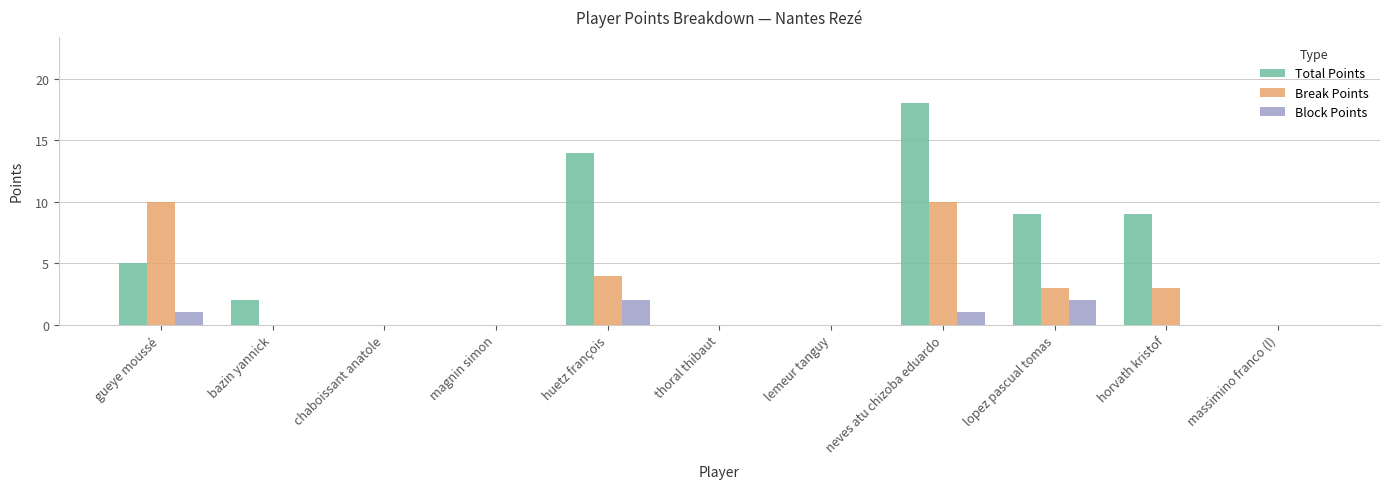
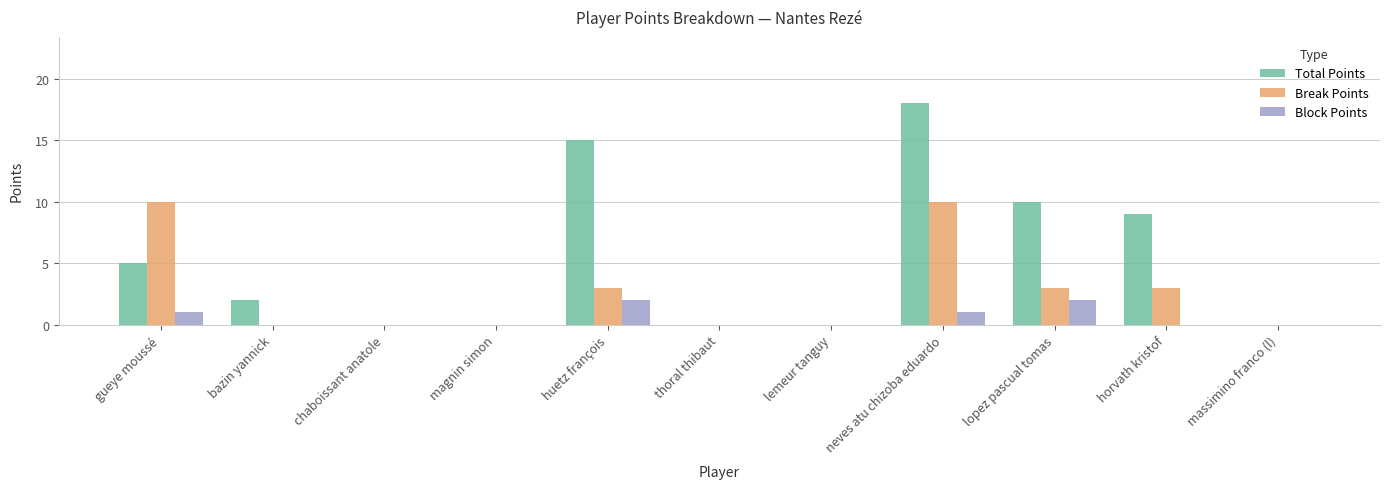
  {
    "Total Points": {
      "gueye moussé": 5,
      "bazin yannick": 2,
      "chaboissant anatole": 0,
      "magnin simon": 0,
-     "huetz françois": 14,
+     "huetz françois": 15,
      "thoral thibaut": 0,
      "lemeur tanguy": 0,
      "neves atu chizoba eduardo": 18,
-     "lopez pascual tomas": 9,
+     "lopez pascual tomas": 10,
      "horvath kristof": 9,
      "massimino franco (l)": 0
    },
    "Break Points": {
      "gueye moussé": 10,
      "bazin yannick": 0,
      "chaboissant anatole": 0,
      "magnin simon": 0,
-     "huetz françois": 4,
+     "huetz françois": 3,
      "thoral thibaut": 0,
      "lemeur tanguy": 0,
      "neves atu chizoba eduardo": 10,
      "lopez pascual tomas": 3,
      "horvath kristof": 3,
      "massimino franco (l)": 0
    },
    "Block Points": {
      "gueye moussé": 1,
      "bazin yannick": 0,
      "chaboissant anatole": 0,
      "magnin simon": 0,
      "huetz françois": 2,
      "thoral thibaut": 0,
      "lemeur tanguy": 0,
      "neves atu chizoba eduardo": 1,
      "lopez pascual tomas": 2,
      "horvath kristof": 0,
      "massimino franco (l)": 0
    }
  }
